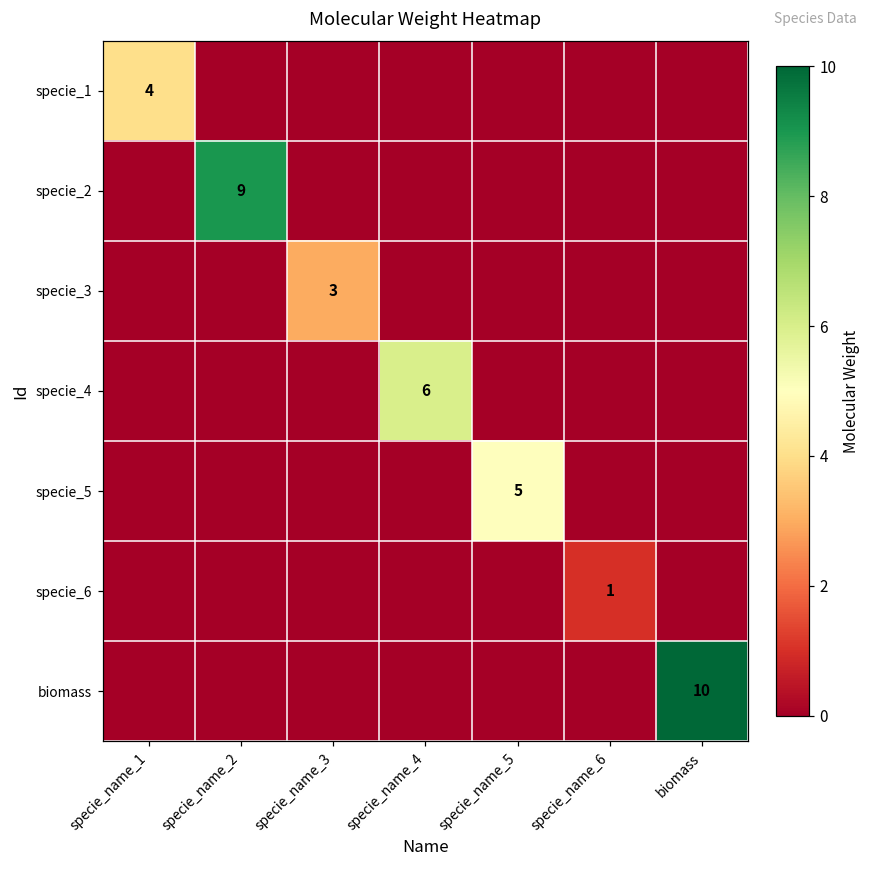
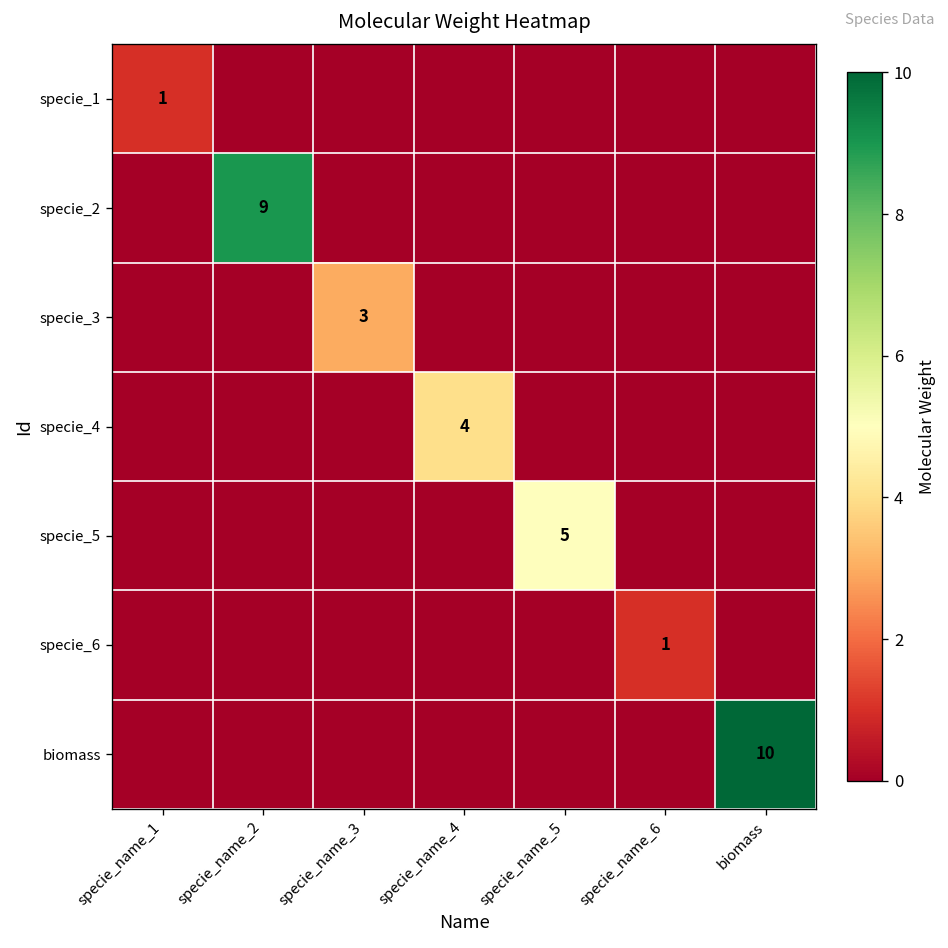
  {
    "specie_1": {
-     "specie_name_1": 4
+     "specie_name_1": 1
    },
    "specie_2": {
      "specie_name_2": 9
    },
    "specie_3": {
      "specie_name_3": 3
    },
    "specie_4": {
-     "specie_name_4": 6
+     "specie_name_4": 4
    },
    "specie_5": {
      "specie_name_5": 5
    },
    "specie_6": {
      "specie_name_6": 1
    },
    "biomass": {
      "biomass": 10
    }
  }
